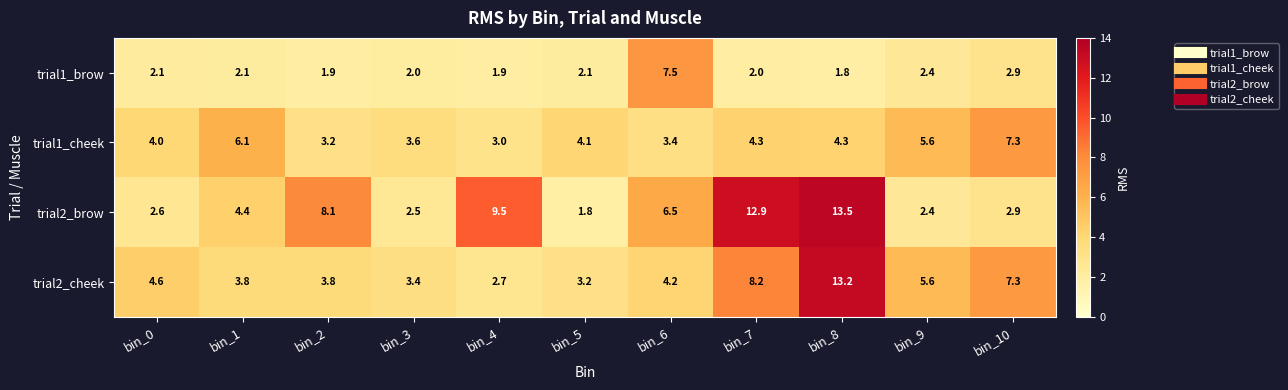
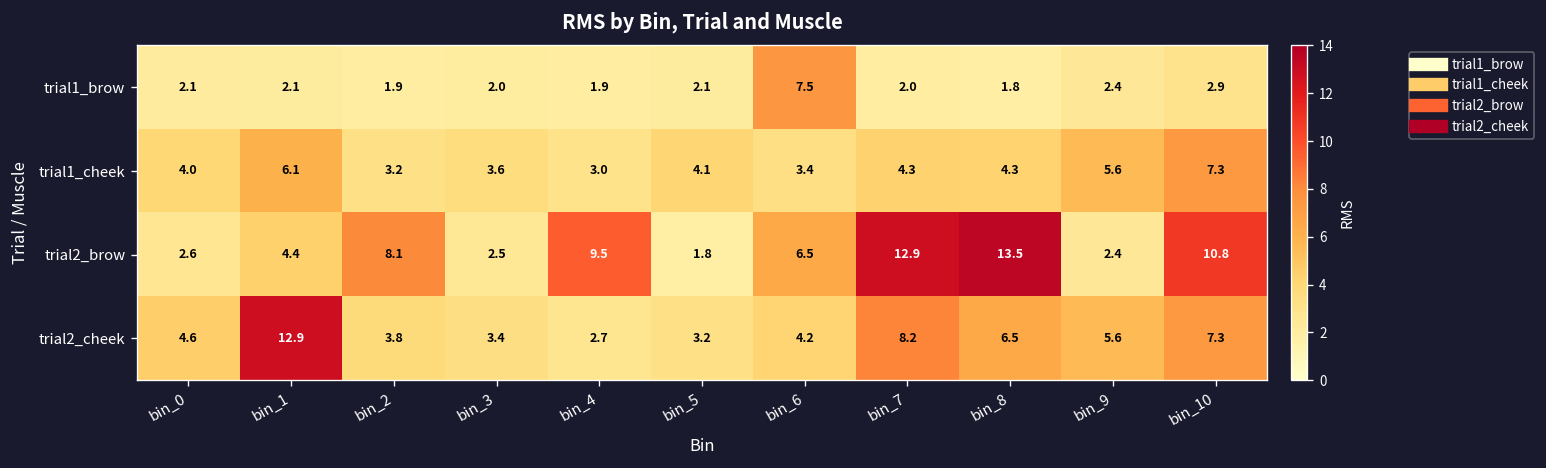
  {
    "trial1_brow": {
      "bin_0": 2.1,
      "bin_1": 2.1,
      "bin_2": 1.9,
      "bin_3": 2.0,
      "bin_4": 1.9,
      "bin_5": 2.1,
      "bin_6": 7.5,
      "bin_7": 2.0,
      "bin_8": 1.8,
      "bin_9": 2.4,
      "bin_10": 2.9
    },
    "trial1_cheek": {
      "bin_0": 4.0,
      "bin_1": 6.1,
      "bin_2": 3.2,
      "bin_3": 3.6,
      "bin_4": 3.0,
      "bin_5": 4.1,
      "bin_6": 3.4,
      "bin_7": 4.3,
      "bin_8": 4.3,
      "bin_9": 5.6,
      "bin_10": 7.3
    },
    "trial2_brow": {
      "bin_0": 2.6,
      "bin_1": 4.4,
      "bin_2": 8.1,
      "bin_3": 2.5,
      "bin_4": 9.5,
      "bin_5": 1.8,
      "bin_6": 6.5,
      "bin_7": 12.9,
      "bin_8": 13.5,
      "bin_9": 2.4,
-     "bin_10": 2.9
+     "bin_10": 10.8
    },
    "trial2_cheek": {
      "bin_0": 4.6,
-     "bin_1": 3.8,
+     "bin_1": 12.9,
      "bin_2": 3.8,
      "bin_3": 3.4,
      "bin_4": 2.7,
      "bin_5": 3.2,
      "bin_6": 4.2,
      "bin_7": 8.2,
-     "bin_8": 13.2,
+     "bin_8": 6.5,
      "bin_9": 5.6,
      "bin_10": 7.3
    }
  }
